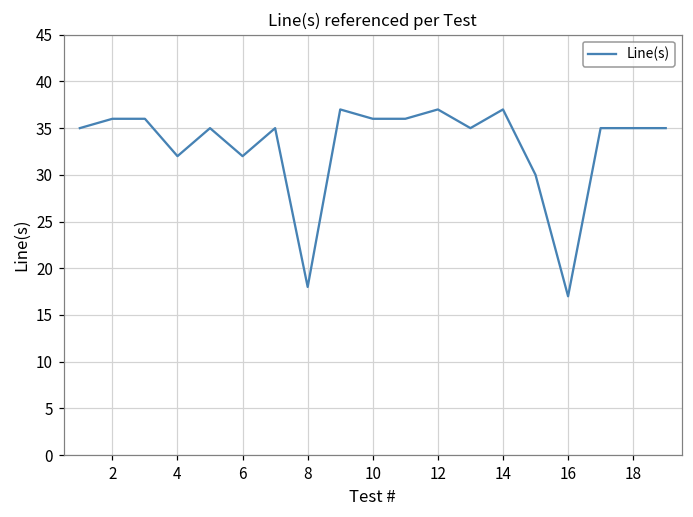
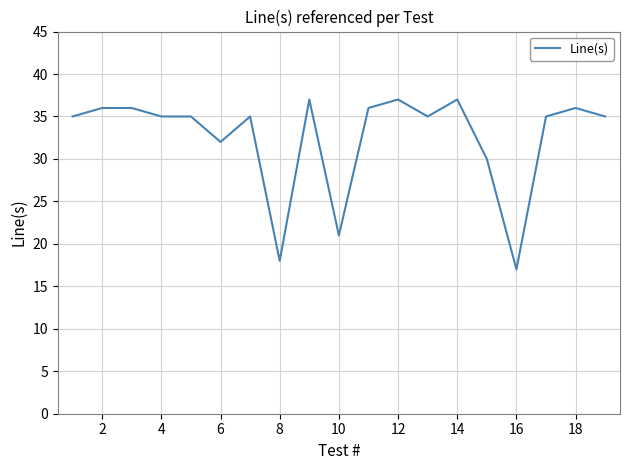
  {
    "2": 36,
-   "4": 32,
+   "4": 35,
    "6": 32,
    "8": 18,
-   "10": 36,
+   "10": 21,
    "12": 37,
    "14": 37,
    "16": 17,
-   "18": 35
+   "18": 36
  }
